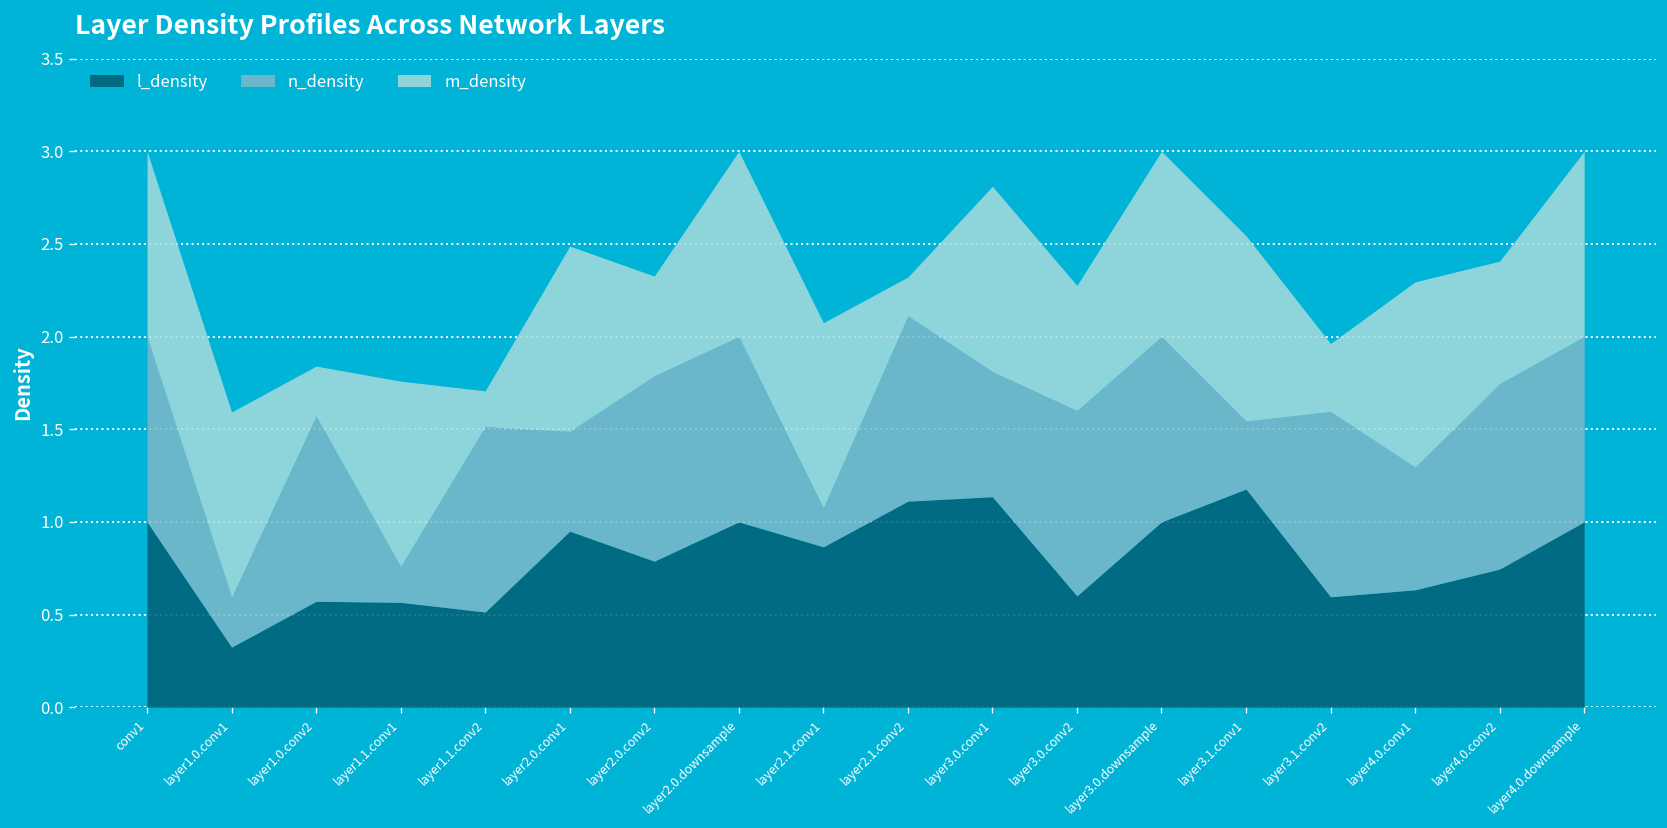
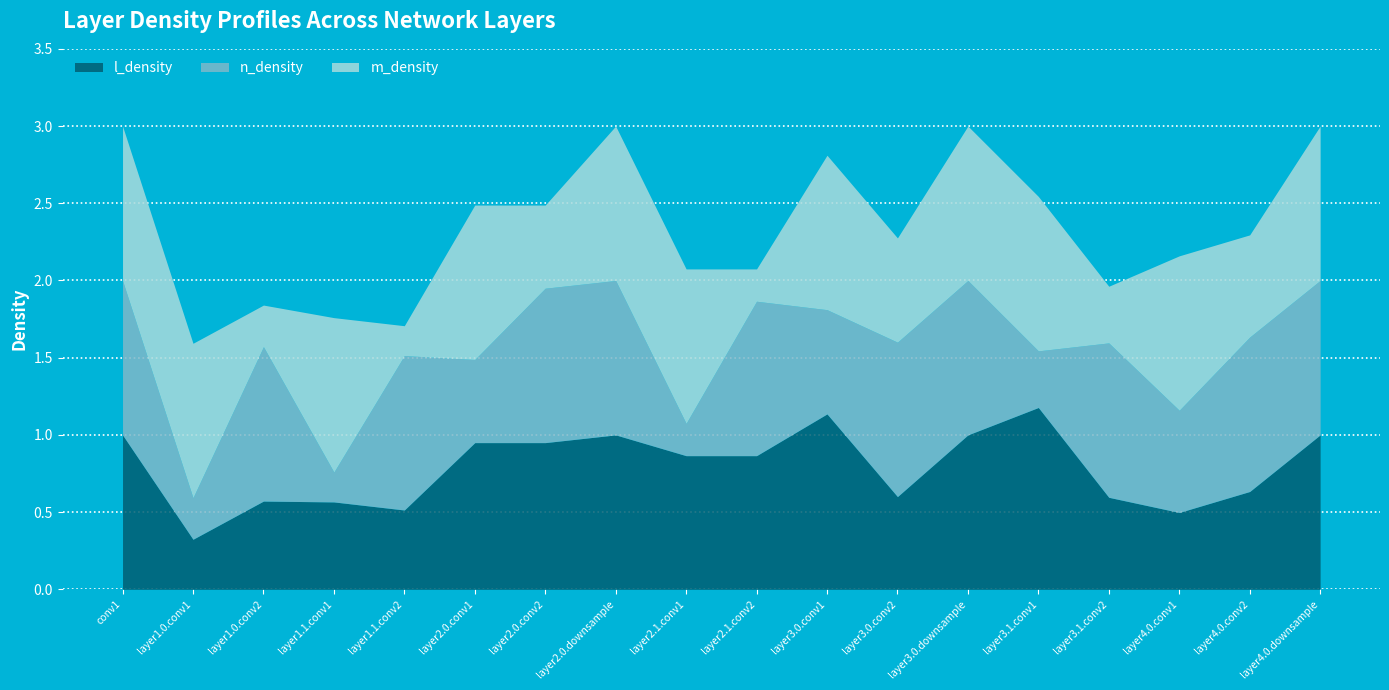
  {
    "l_density": {
      "conv1": 1.00,
      "layer1.0.conv1": 0.32,
      "layer1.0.conv2": 0.57,
      "layer1.1.conv1": 0.57,
      "layer1.1.conv2": 0.51,
      "layer2.0.conv1": 0.95,
-     "layer2.0.conv2": 0.79,
+     "layer2.0.conv2": 0.95,
      "layer2.0.downsample": 1.00,
      "layer2.1.conv1": 0.87,
-     "layer2.1.conv2": 1.11,
+     "layer2.1.conv2": 0.87,
      "layer3.0.conv1": 1.14,
      "layer3.0.conv2": 0.60,
      "layer3.0.downsample": 1.00,
      "layer3.1.conv1": 1.18,
      "layer3.1.conv2": 0.60,
-     "layer4.0.conv1": 0.63,
-     "layer4.0.conv2": 0.75,
+     "layer4.0.conv1": 0.50,
+     "layer4.0.conv2": 0.63,
      "layer4.0.downsample": 1.00
    }
  }
